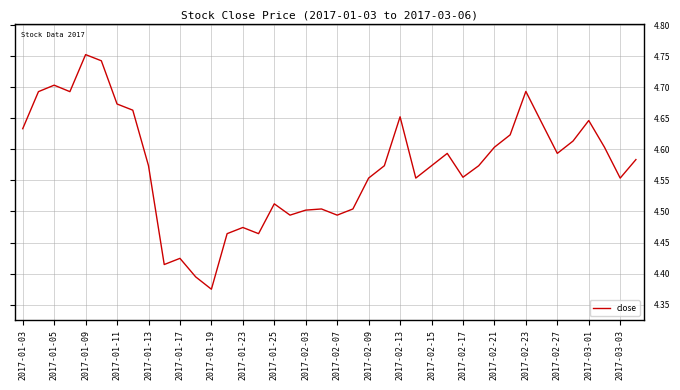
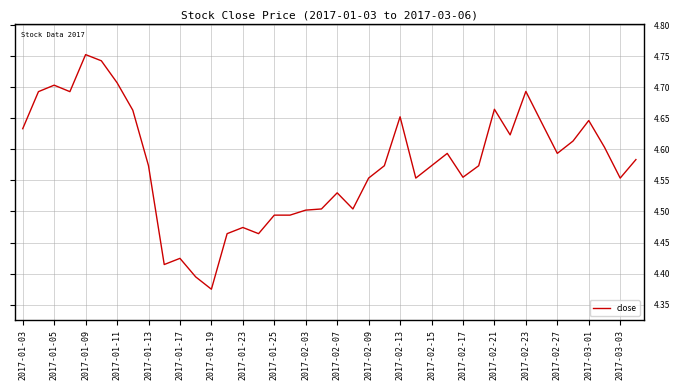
  {
    "2017-01-03": 4.63,
    "2017-01-05": 4.70,
-   "2017-01-11": 4.67,
+   "2017-01-11": 4.71,
    "2017-01-13": 4.57,
    "2017-01-17": 4.42,
    "2017-01-19": 4.37,
    "2017-01-23": 4.47,
-   "2017-01-25": 4.51,
+   "2017-01-25": 4.49,
    "2017-02-03": 4.50,
-   "2017-02-07": 4.49,
+   "2017-02-07": 4.53,
    "2017-02-09": 4.55,
    "2017-02-13": 4.65,
    "2017-02-15": 4.57,
    "2017-02-17": 4.56,
-   "2017-02-21": 4.60,
+   "2017-02-21": 4.66,
    "2017-02-23": 4.69,
    "2017-02-27": 4.59,
    "2017-03-01": 4.65,
    "2017-03-03": 4.55
  }
